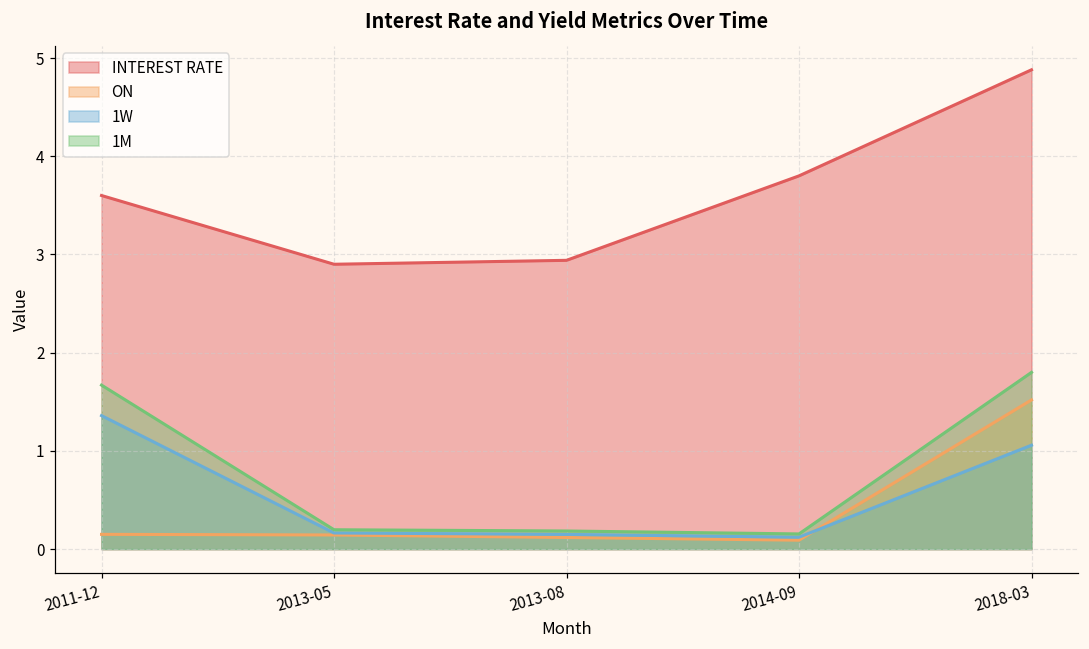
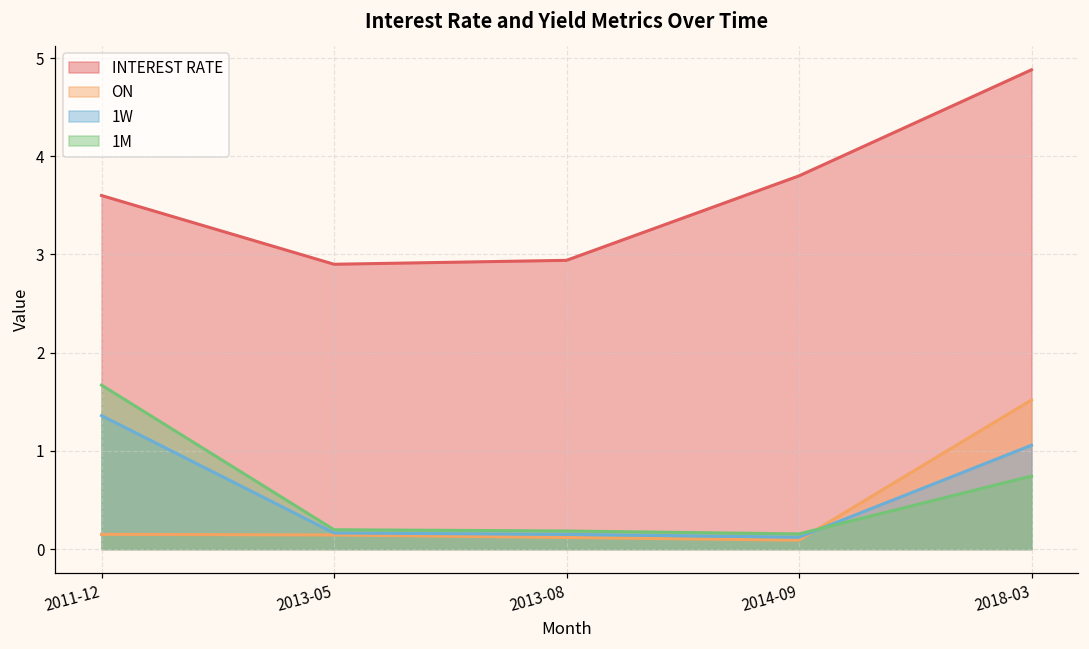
  {
    "1W": {
      "2011-12": 1.4,
      "2013-08": 0.1,
      "2014-09": 0.1,
      "2018-03": 1.1
    },
    "1M": {
      "2011-12": 1.7,
      "2013-05": 0.2,
      "2013-08": 0.2,
      "2014-09": 0.2,
-     "2018-03": 1.8
+     "2018-03": 0.7
    }
  }
